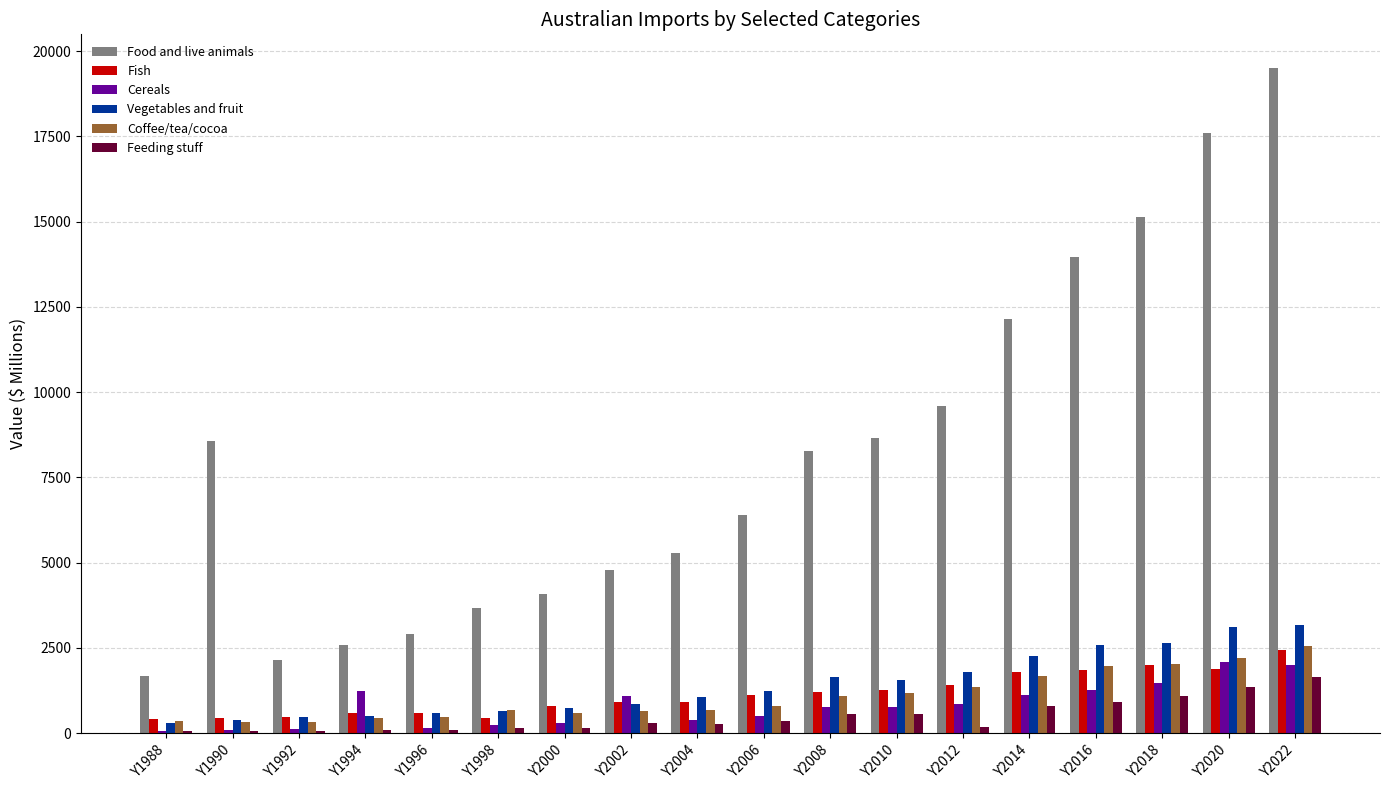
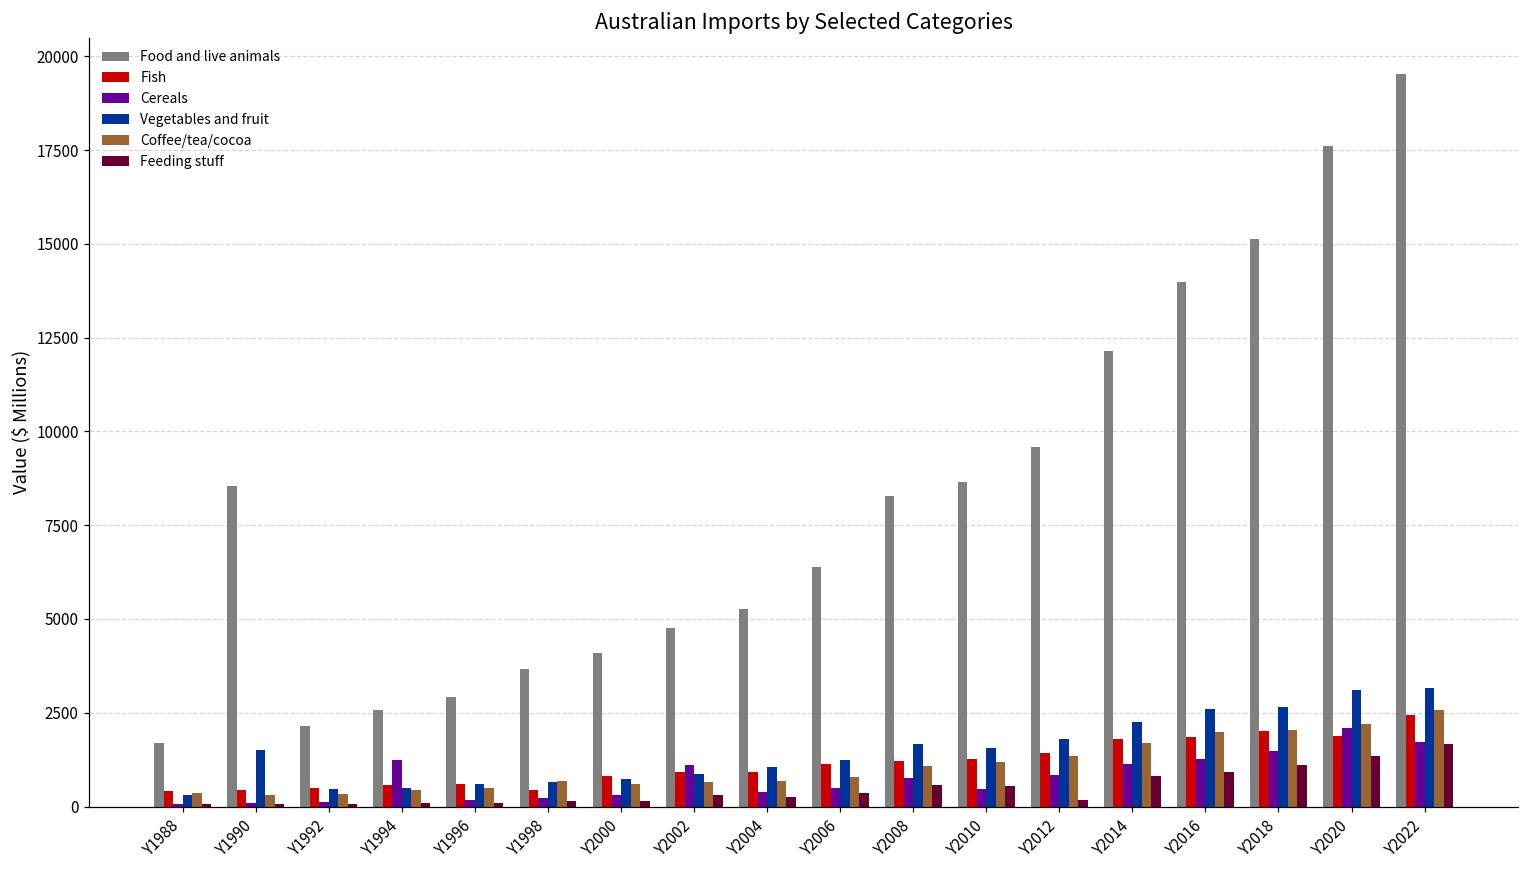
  {
    "Food and live animals": {
      "Y1988": 1700,
      "Y1990": 8600,
      "Y1992": 2100,
      "Y1994": 2600,
      "Y1996": 2900,
      "Y1998": 3700,
      "Y2000": 4100,
      "Y2002": 4800,
      "Y2004": 5300,
      "Y2006": 6400,
      "Y2008": 8300,
      "Y2010": 8600,
      "Y2012": 9600,
      "Y2014": 12100,
      "Y2016": 14000,
      "Y2018": 15100,
      "Y2020": 17600,
      "Y2022": 19500
    },
    "Fish": {
      "Y1988": 400,
      "Y1990": 400,
      "Y1992": 500,
      "Y1994": 600,
      "Y1996": 600,
      "Y1998": 400,
      "Y2000": 800,
      "Y2002": 900,
      "Y2004": 900,
      "Y2006": 1100,
      "Y2008": 1200,
      "Y2010": 1300,
      "Y2012": 1400,
      "Y2014": 1800,
      "Y2016": 1900,
      "Y2018": 2000,
      "Y2020": 1900,
      "Y2022": 2400
    },
    "Cereals": {
      "Y1990": 100,
      "Y1992": 100,
      "Y1994": 1200,
      "Y1996": 200,
      "Y1998": 200,
      "Y2000": 300,
      "Y2002": 1100,
      "Y2004": 400,
      "Y2006": 500,
      "Y2008": 800,
-     "Y2010": 800,
+     "Y2010": 500,
      "Y2012": 800,
      "Y2014": 1100,
      "Y2016": 1300,
      "Y2018": 1500,
      "Y2020": 2100,
-     "Y2022": 2000
+     "Y2022": 1700
    },
    "Vegetables and fruit": {
      "Y1988": 300,
-     "Y1990": 400,
+     "Y1990": 1500,
      "Y1992": 500,
      "Y1994": 500,
      "Y1996": 600,
      "Y1998": 700,
      "Y2000": 700,
      "Y2002": 900,
      "Y2004": 1100,
      "Y2006": 1200,
      "Y2008": 1700,
      "Y2010": 1600,
      "Y2012": 1800,
      "Y2014": 2300,
      "Y2016": 2600,
      "Y2018": 2600,
      "Y2020": 3100,
      "Y2022": 3200
    },
    "Coffee/tea/cocoa": {
      "Y1988": 400,
      "Y1990": 300,
      "Y1992": 300,
      "Y1994": 400,
      "Y1996": 500,
      "Y1998": 700,
      "Y2000": 600,
      "Y2002": 700,
      "Y2004": 700,
      "Y2006": 800,
      "Y2008": 1100,
      "Y2010": 1200,
      "Y2012": 1400,
      "Y2014": 1700,
      "Y2016": 2000,
      "Y2018": 2000,
      "Y2020": 2200,
      "Y2022": 2600
    },
    "Feeding stuff": {
      "Y1994": 100,
      "Y1996": 100,
      "Y1998": 200,
      "Y2000": 200,
      "Y2002": 300,
      "Y2004": 300,
      "Y2006": 400,
      "Y2008": 600,
      "Y2010": 600,
      "Y2012": 200,
      "Y2014": 800,
      "Y2016": 900,
      "Y2018": 1100,
      "Y2020": 1400,
      "Y2022": 1700
    }
  }
